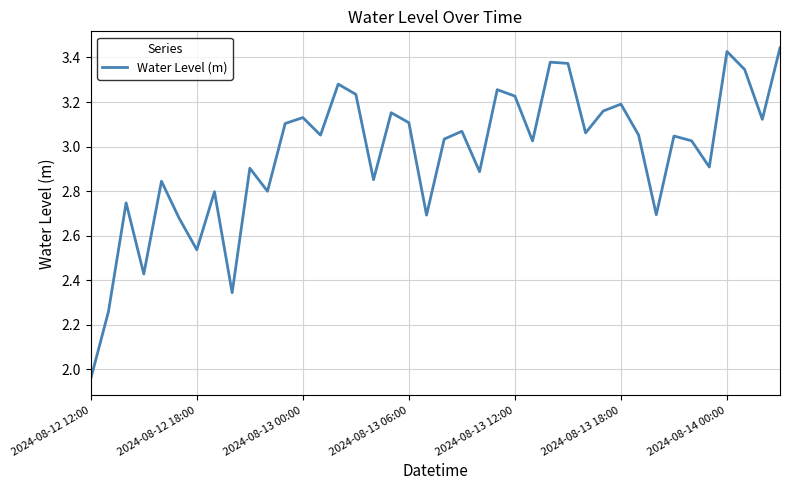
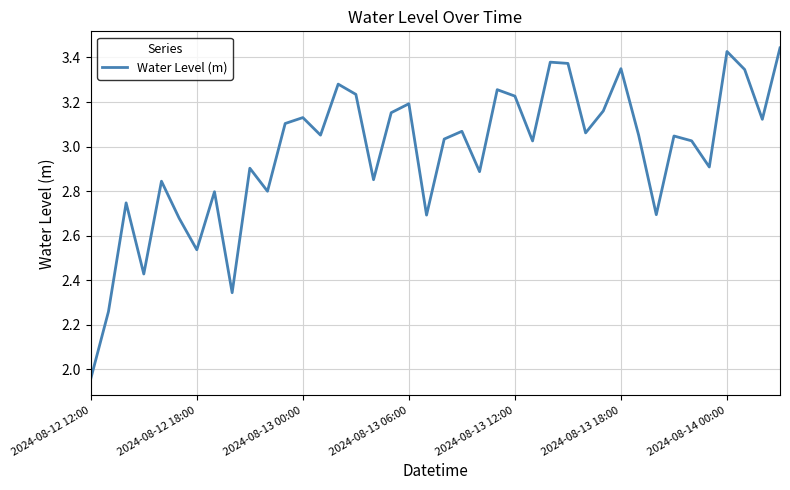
  {
    "2024-08-12 12:00": 1.96,
    "2024-08-12 18:00": 2.54,
    "2024-08-13 00:00": 3.13,
-   "2024-08-13 06:00": 3.11,
+   "2024-08-13 06:00": 3.19,
    "2024-08-13 12:00": 3.23,
-   "2024-08-13 18:00": 3.19,
+   "2024-08-13 18:00": 3.35,
    "2024-08-14 00:00": 3.43
  }
